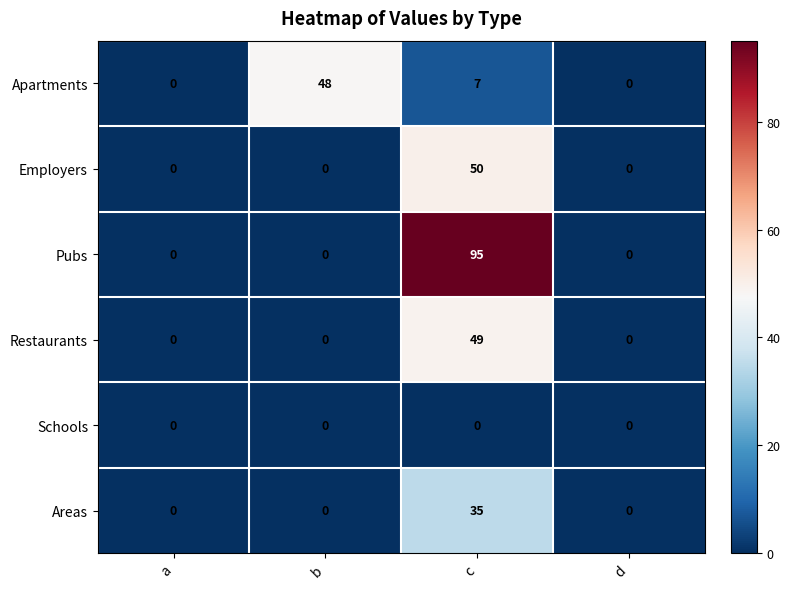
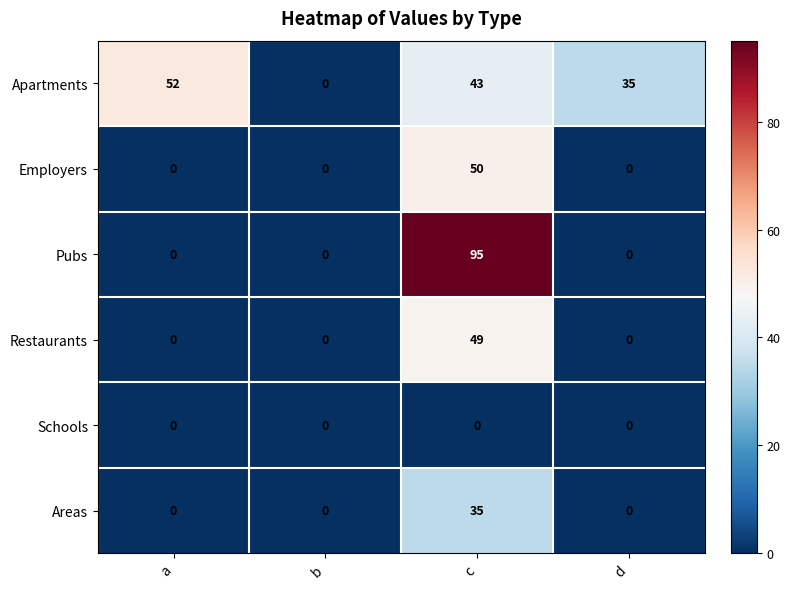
  {
    "Apartments": {
-     "a": 0,
-     "b": 48,
-     "c": 7,
-     "d": 0
+     "a": 52,
+     "b": 0,
+     "c": 43,
+     "d": 35
    },
    "Employers": {
      "a": 0,
      "b": 0,
      "c": 50,
      "d": 0
    },
    "Pubs": {
      "a": 0,
      "b": 0,
      "c": 95,
      "d": 0
    },
    "Restaurants": {
      "a": 0,
      "b": 0,
      "c": 49,
      "d": 0
    },
    "Schools": {
      "a": 0,
      "b": 0,
      "c": 0,
      "d": 0
    },
    "Areas": {
      "a": 0,
      "b": 0,
      "c": 35,
      "d": 0
    }
  }
